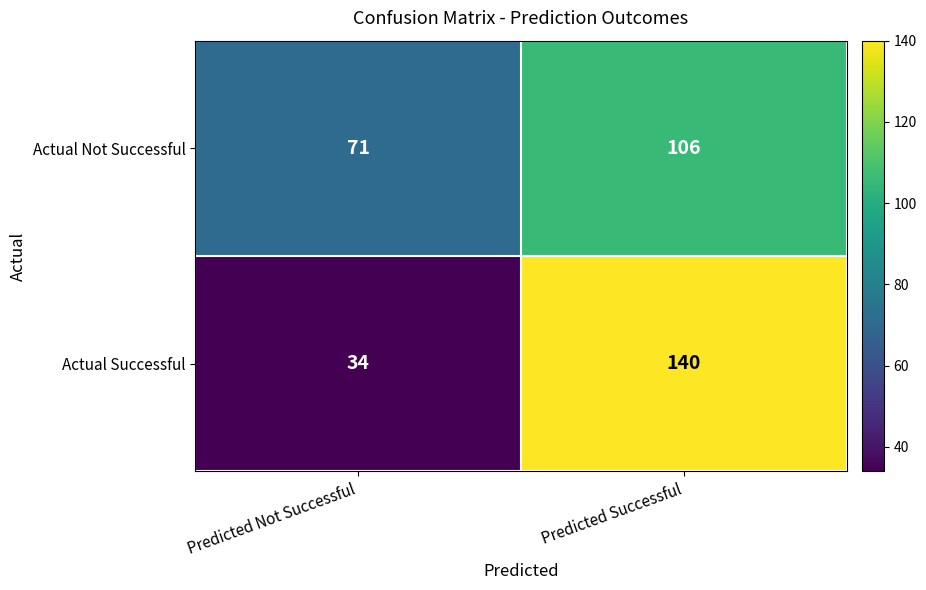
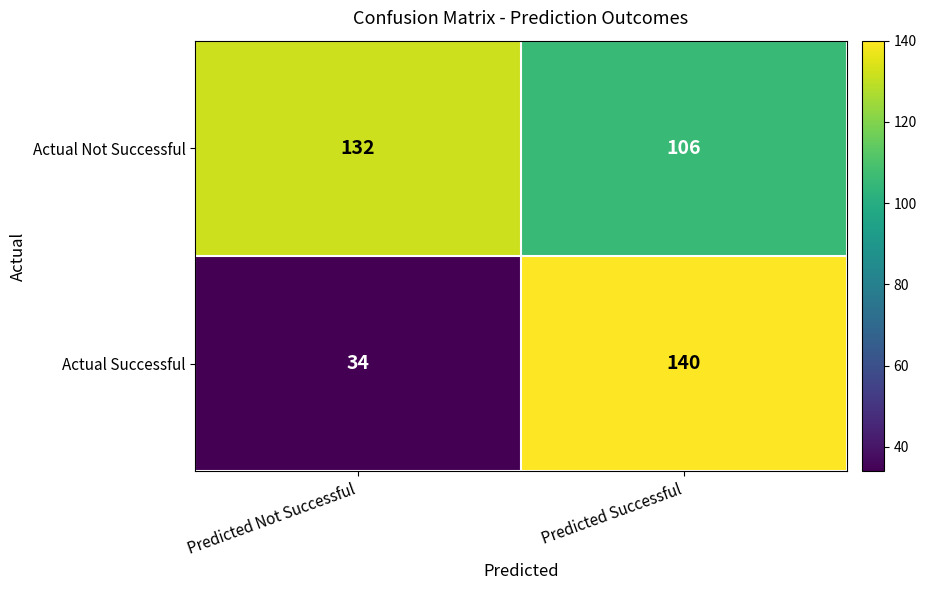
  {
    "Actual Not Successful": {
-     "Predicted Not Successful": 71,
+     "Predicted Not Successful": 132,
      "Predicted Successful": 106
    },
    "Actual Successful": {
      "Predicted Not Successful": 34,
      "Predicted Successful": 140
    }
  }
